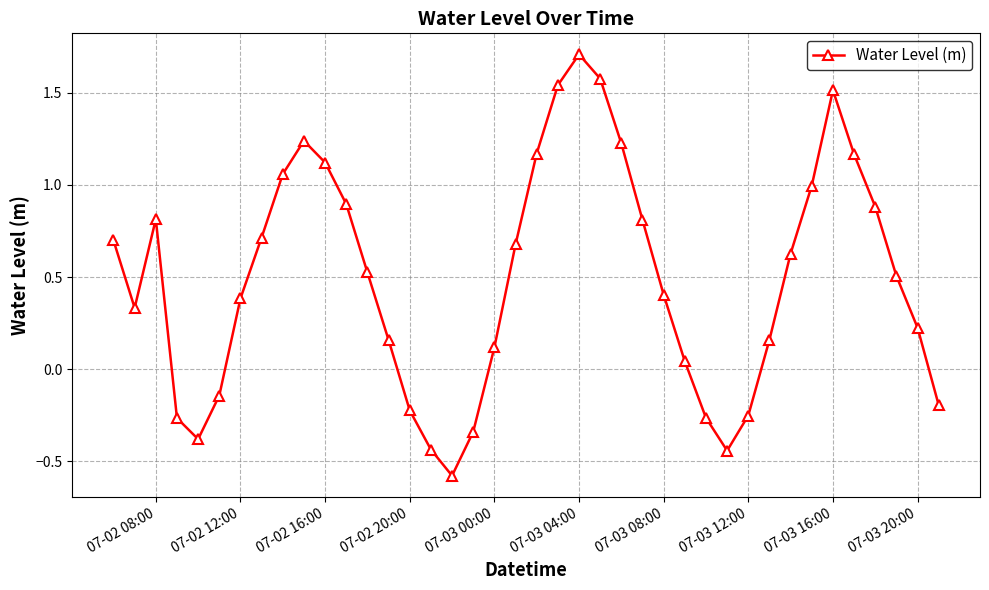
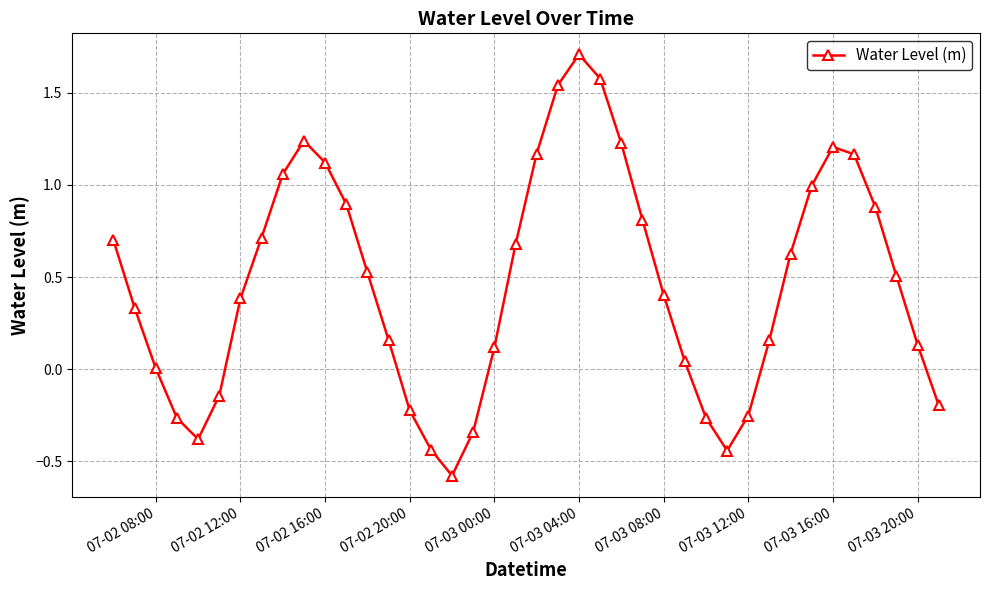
  {
-   "07-02 08:00": 0.81,
+   "07-02 08:00": 0.00,
    "07-02 12:00": 0.38,
    "07-02 16:00": 1.12,
    "07-02 20:00": -0.22,
    "07-03 00:00": 0.12,
    "07-03 04:00": 1.71,
    "07-03 08:00": 0.40,
    "07-03 12:00": -0.25,
-   "07-03 16:00": 1.51,
-   "07-03 20:00": 0.23
+   "07-03 16:00": 1.21,
+   "07-03 20:00": 0.13
  }
